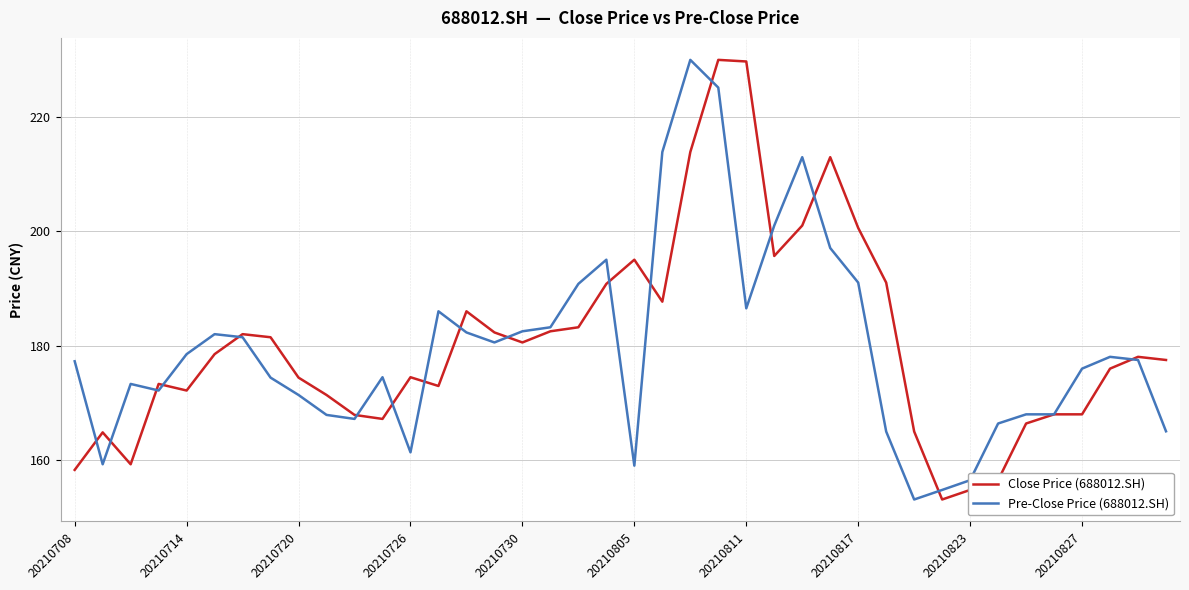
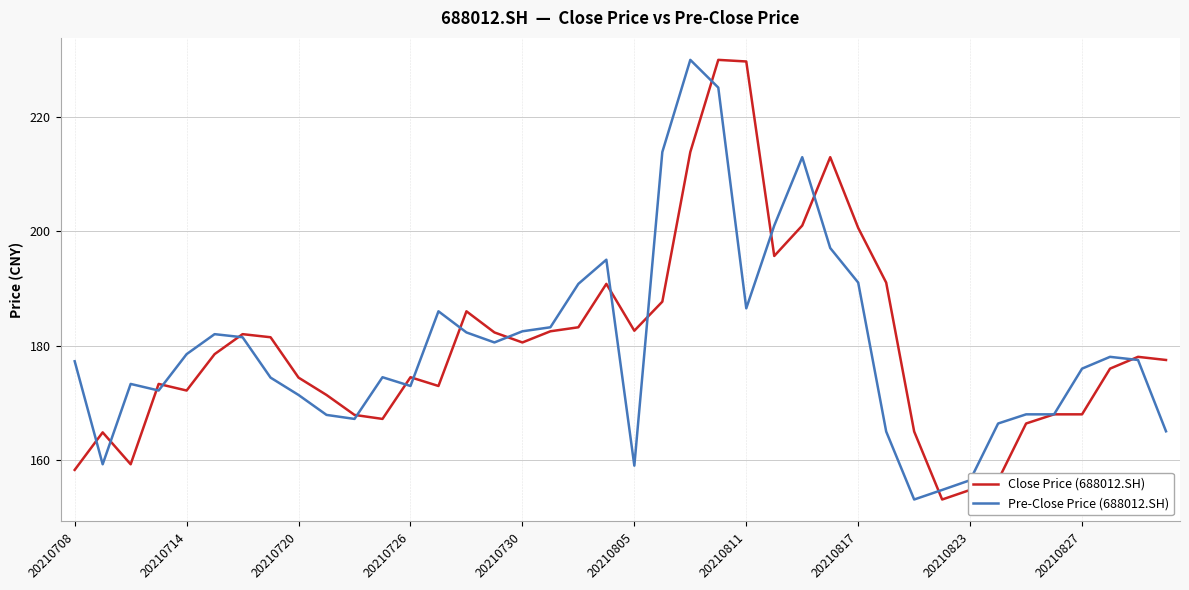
  {
    "Close Price (688012.SH)": {
      "20210708": 158,
      "20210714": 172,
      "20210720": 174,
      "20210726": 174,
      "20210730": 181,
-     "20210805": 195,
+     "20210805": 183,
      "20210811": 230,
      "20210817": 201,
      "20210827": 168
    },
    "Pre-Close Price (688012.SH)": {
      "20210708": 177,
      "20210714": 179,
      "20210720": 171,
-     "20210726": 161,
+     "20210726": 173,
      "20210730": 183,
      "20210805": 159,
      "20210811": 187,
      "20210817": 191,
      "20210827": 176
    }
  }
